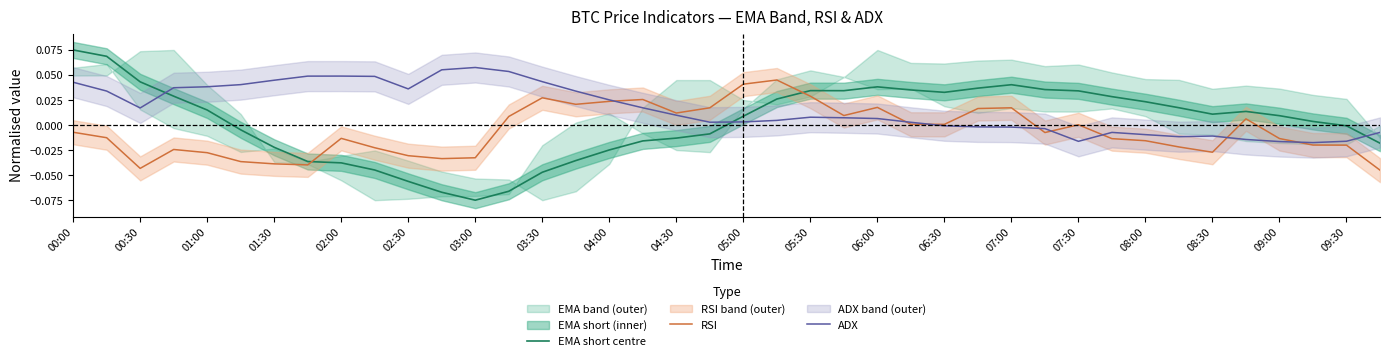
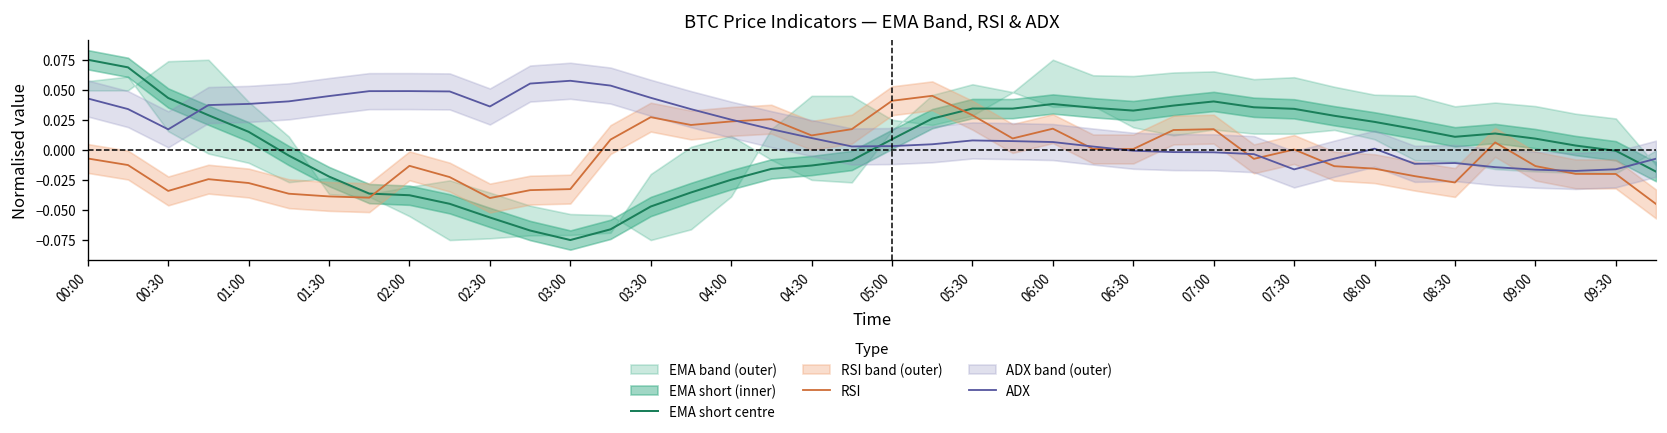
  {
    "RSI": {
      "00:00": -0.007,
-     "00:30": -0.043,
+     "00:30": -0.034,
      "01:00": -0.028,
      "01:30": -0.039,
      "02:00": -0.013,
-     "02:30": -0.031,
+     "02:30": -0.040,
      "03:00": -0.033,
      "03:30": 0.027,
      "05:00": 0.041,
      "05:30": 0.029,
      "06:00": 0.018,
      "07:00": 0.017,
      "08:00": -0.016,
      "08:30": -0.027,
      "09:00": -0.013,
      "09:30": -0.020
    },
    "ADX": {
      "00:00": 0.043,
      "00:30": 0.017,
      "01:30": 0.045,
      "02:00": 0.049,
      "02:30": 0.036,
      "03:00": 0.057,
      "03:30": 0.043,
      "05:00": 0.003,
      "05:30": 0.008,
      "06:00": 0.007,
      "07:00": -0.002,
      "07:30": -0.016,
-     "08:00": -0.010,
+     "08:00": 0.001,
      "08:30": -0.011,
      "09:00": -0.016,
      "09:30": -0.016
    }
  }
